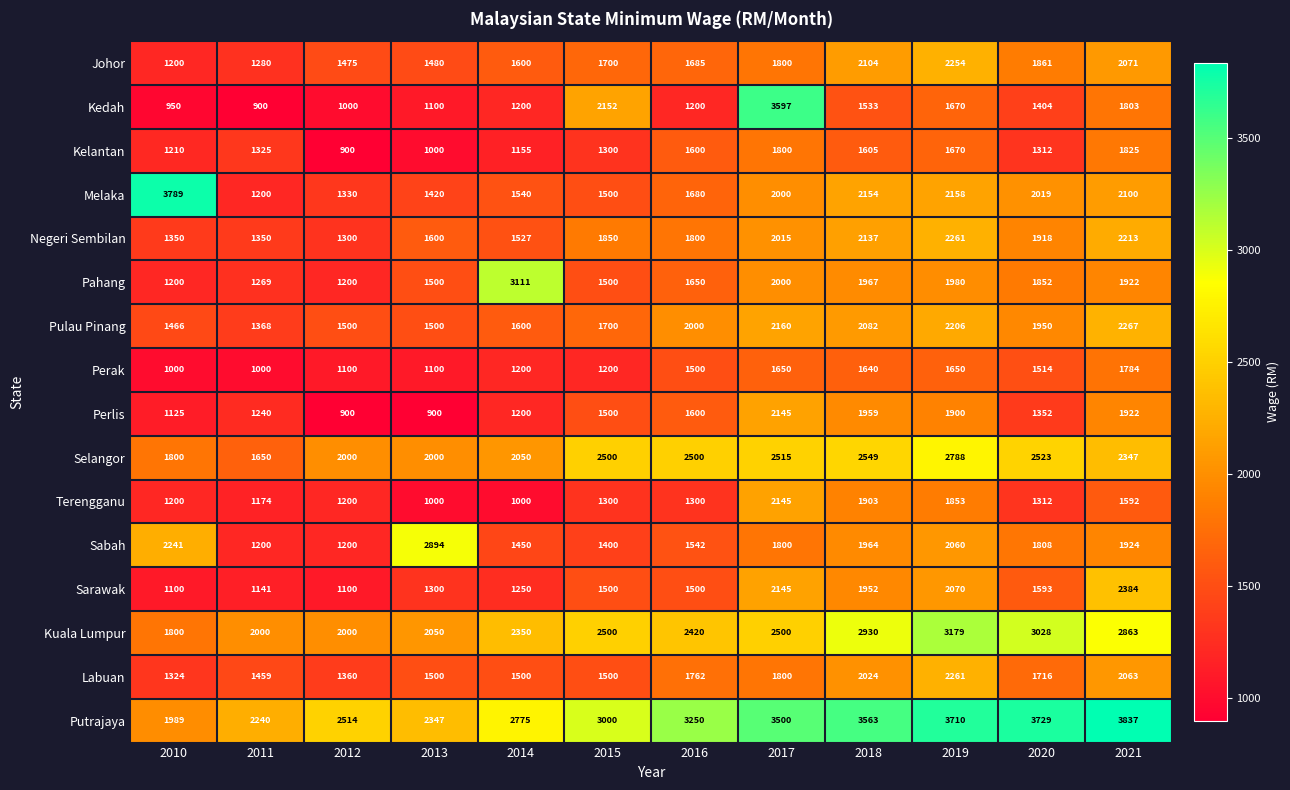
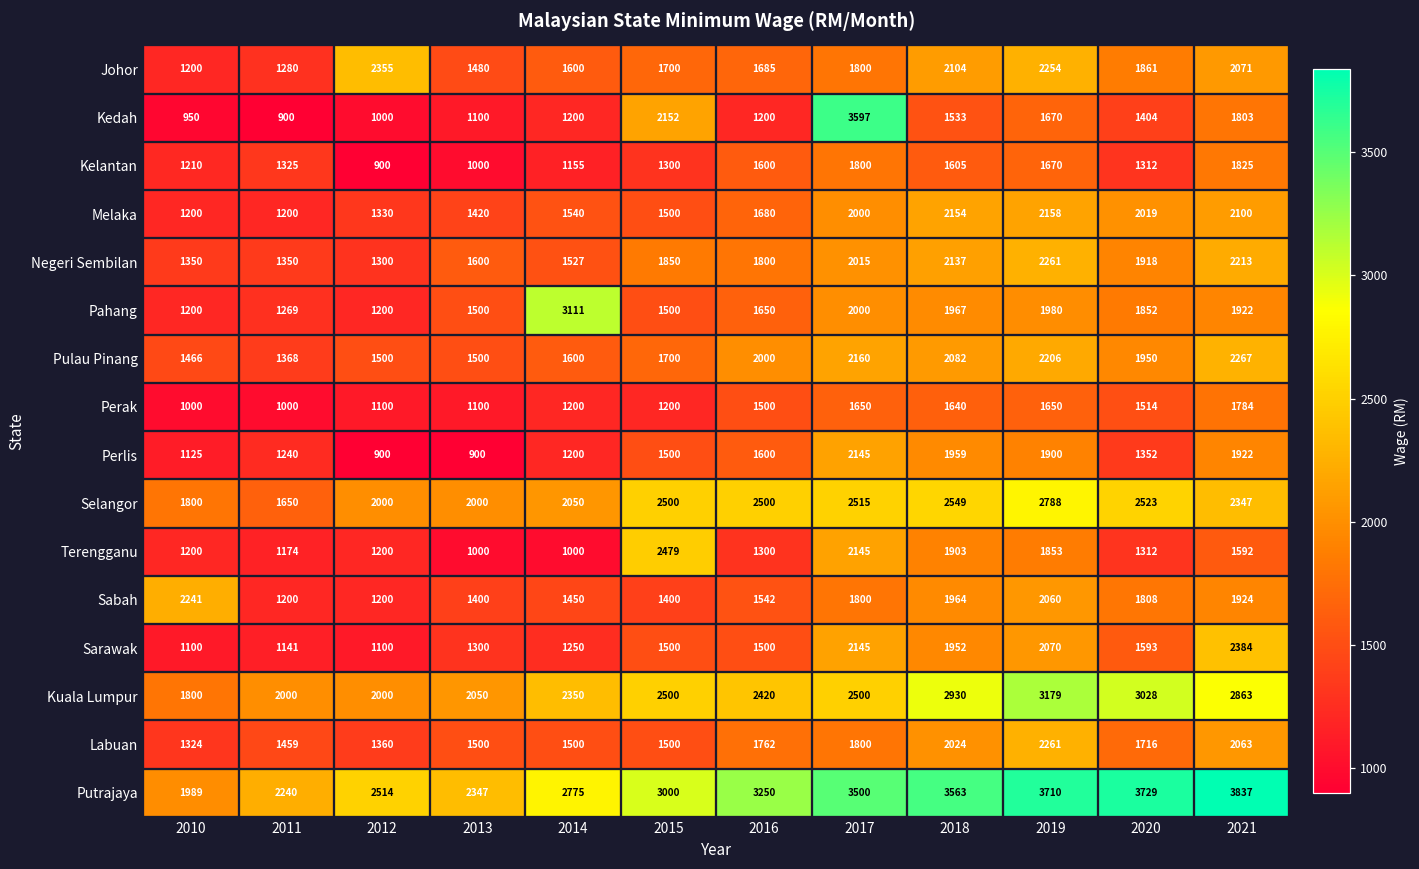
  {
    "Johor": {
      "2010": 1200,
      "2011": 1280,
-     "2012": 1475,
+     "2012": 2355,
      "2013": 1480,
      "2014": 1600,
      "2015": 1700,
      "2016": 1685,
      "2017": 1800,
      "2018": 2104,
      "2019": 2254,
      "2020": 1861,
      "2021": 2071
    },
    "Kedah": {
      "2010": 950,
      "2011": 900,
      "2012": 1000,
      "2013": 1100,
      "2014": 1200,
      "2015": 2152,
      "2016": 1200,
      "2017": 3597,
      "2018": 1533,
      "2019": 1670,
      "2020": 1404,
      "2021": 1803
    },
    "Kelantan": {
      "2010": 1210,
      "2011": 1325,
      "2012": 900,
      "2013": 1000,
      "2014": 1155,
      "2015": 1300,
      "2016": 1600,
      "2017": 1800,
      "2018": 1605,
      "2019": 1670,
      "2020": 1312,
      "2021": 1825
    },
    "Melaka": {
-     "2010": 3789,
+     "2010": 1200,
      "2011": 1200,
      "2012": 1330,
      "2013": 1420,
      "2014": 1540,
      "2015": 1500,
      "2016": 1680,
      "2017": 2000,
      "2018": 2154,
      "2019": 2158,
      "2020": 2019,
      "2021": 2100
    },
    "Negeri Sembilan": {
      "2010": 1350,
      "2011": 1350,
      "2012": 1300,
      "2013": 1600,
      "2014": 1527,
      "2015": 1850,
      "2016": 1800,
      "2017": 2015,
      "2018": 2137,
      "2019": 2261,
      "2020": 1918,
      "2021": 2213
    },
    "Pahang": {
      "2010": 1200,
      "2011": 1269,
      "2012": 1200,
      "2013": 1500,
      "2014": 3111,
      "2015": 1500,
      "2016": 1650,
      "2017": 2000,
      "2018": 1967,
      "2019": 1980,
      "2020": 1852,
      "2021": 1922
    },
    "Pulau Pinang": {
      "2010": 1466,
      "2011": 1368,
      "2012": 1500,
      "2013": 1500,
      "2014": 1600,
      "2015": 1700,
      "2016": 2000,
      "2017": 2160,
      "2018": 2082,
      "2019": 2206,
      "2020": 1950,
      "2021": 2267
    },
    "Perak": {
      "2010": 1000,
      "2011": 1000,
      "2012": 1100,
      "2013": 1100,
      "2014": 1200,
      "2015": 1200,
      "2016": 1500,
      "2017": 1650,
      "2018": 1640,
      "2019": 1650,
      "2020": 1514,
      "2021": 1784
    },
    "Perlis": {
      "2010": 1125,
      "2011": 1240,
      "2012": 900,
      "2013": 900,
      "2014": 1200,
      "2015": 1500,
      "2016": 1600,
      "2017": 2145,
      "2018": 1959,
      "2019": 1900,
      "2020": 1352,
      "2021": 1922
    },
    "Selangor": {
      "2010": 1800,
      "2011": 1650,
      "2012": 2000,
      "2013": 2000,
      "2014": 2050,
      "2015": 2500,
      "2016": 2500,
      "2017": 2515,
      "2018": 2549,
      "2019": 2788,
      "2020": 2523,
      "2021": 2347
    },
    "Terengganu": {
      "2010": 1200,
      "2011": 1174,
      "2012": 1200,
      "2013": 1000,
      "2014": 1000,
-     "2015": 1300,
+     "2015": 2479,
      "2016": 1300,
      "2017": 2145,
      "2018": 1903,
      "2019": 1853,
      "2020": 1312,
      "2021": 1592
    },
    "Sabah": {
      "2010": 2241,
      "2011": 1200,
      "2012": 1200,
-     "2013": 2894,
+     "2013": 1400,
      "2014": 1450,
      "2015": 1400,
      "2016": 1542,
      "2017": 1800,
      "2018": 1964,
      "2019": 2060,
      "2020": 1808,
      "2021": 1924
    },
    "Sarawak": {
      "2010": 1100,
      "2011": 1141,
      "2012": 1100,
      "2013": 1300,
      "2014": 1250,
      "2015": 1500,
      "2016": 1500,
      "2017": 2145,
      "2018": 1952,
      "2019": 2070,
      "2020": 1593,
      "2021": 2384
    },
    "Kuala Lumpur": {
      "2010": 1800,
      "2011": 2000,
      "2012": 2000,
      "2013": 2050,
      "2014": 2350,
      "2015": 2500,
      "2016": 2420,
      "2017": 2500,
      "2018": 2930,
      "2019": 3179,
      "2020": 3028,
      "2021": 2863
    },
    "Labuan": {
      "2010": 1324,
      "2011": 1459,
      "2012": 1360,
      "2013": 1500,
      "2014": 1500,
      "2015": 1500,
      "2016": 1762,
      "2017": 1800,
      "2018": 2024,
      "2019": 2261,
      "2020": 1716,
      "2021": 2063
    },
    "Putrajaya": {
      "2010": 1989,
      "2011": 2240,
      "2012": 2514,
      "2013": 2347,
      "2014": 2775,
      "2015": 3000,
      "2016": 3250,
      "2017": 3500,
      "2018": 3563,
      "2019": 3710,
      "2020": 3729,
      "2021": 3837
    }
  }
